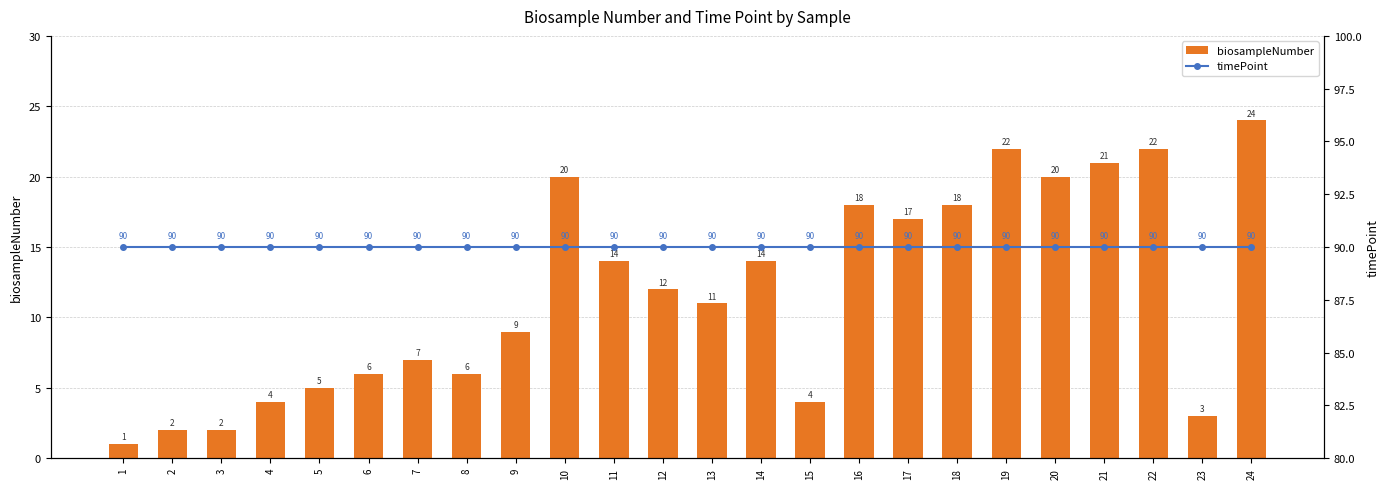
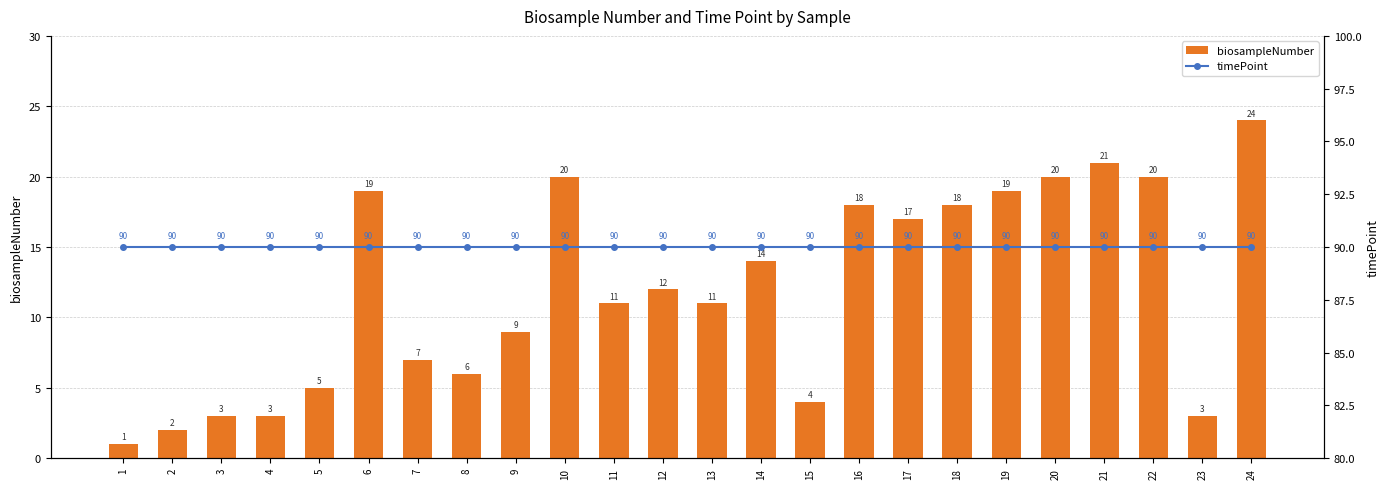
  {
    "biosampleNumber": {
      "1": 1,
      "2": 2,
-     "3": 2,
-     "4": 4,
+     "3": 3,
+     "4": 3,
      "5": 5,
-     "6": 6,
+     "6": 19,
      "7": 7,
      "8": 6,
      "9": 9,
      "10": 20,
-     "11": 14,
+     "11": 11,
      "12": 12,
      "13": 11,
      "14": 14,
      "15": 4,
      "16": 18,
      "17": 17,
      "18": 18,
-     "19": 22,
+     "19": 19,
      "20": 20,
      "21": 21,
-     "22": 22,
+     "22": 20,
      "23": 3,
      "24": 24
    },
    "timePoint": {
      "1": 90,
      "2": 90,
      "3": 90,
      "4": 90,
      "5": 90,
      "6": 90,
      "7": 90,
      "8": 90,
      "9": 90,
      "10": 90,
      "11": 90,
      "12": 90,
      "13": 90,
      "14": 90,
      "15": 90,
      "16": 90,
      "17": 90,
      "18": 90,
      "19": 90,
      "20": 90,
      "21": 90,
      "22": 90,
      "23": 90,
      "24": 90
    }
  }
